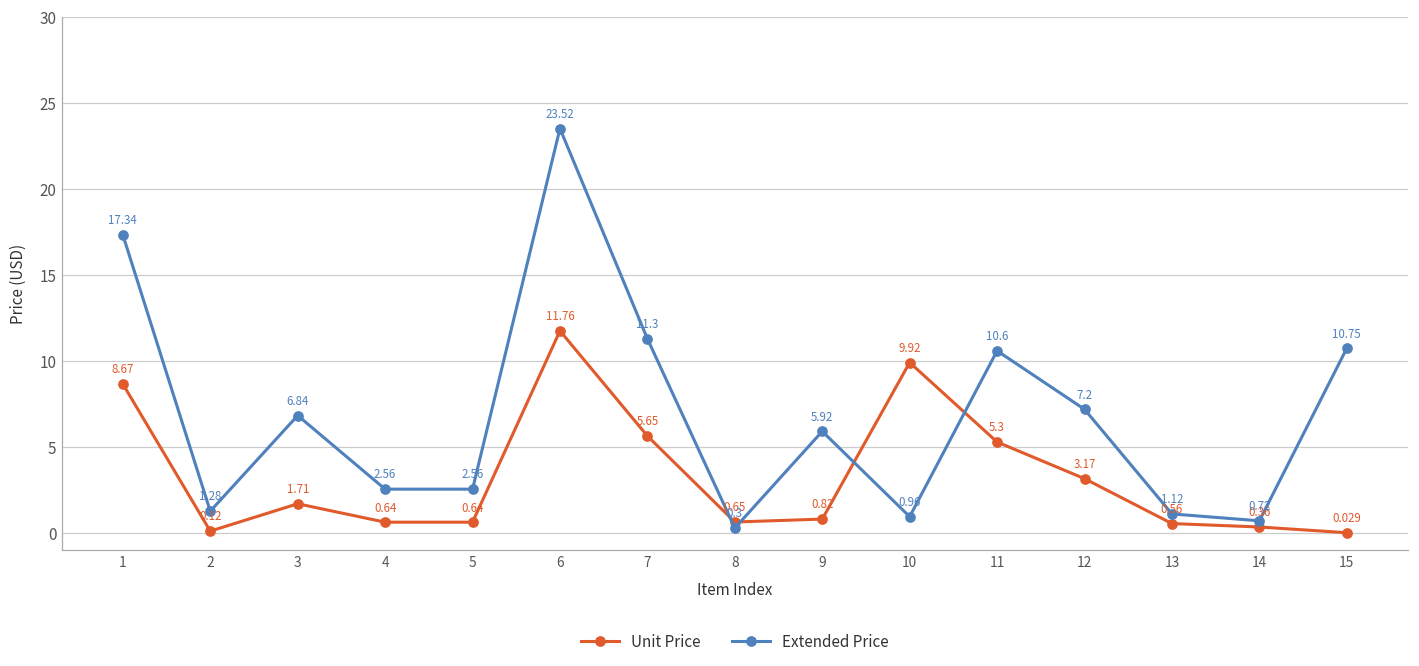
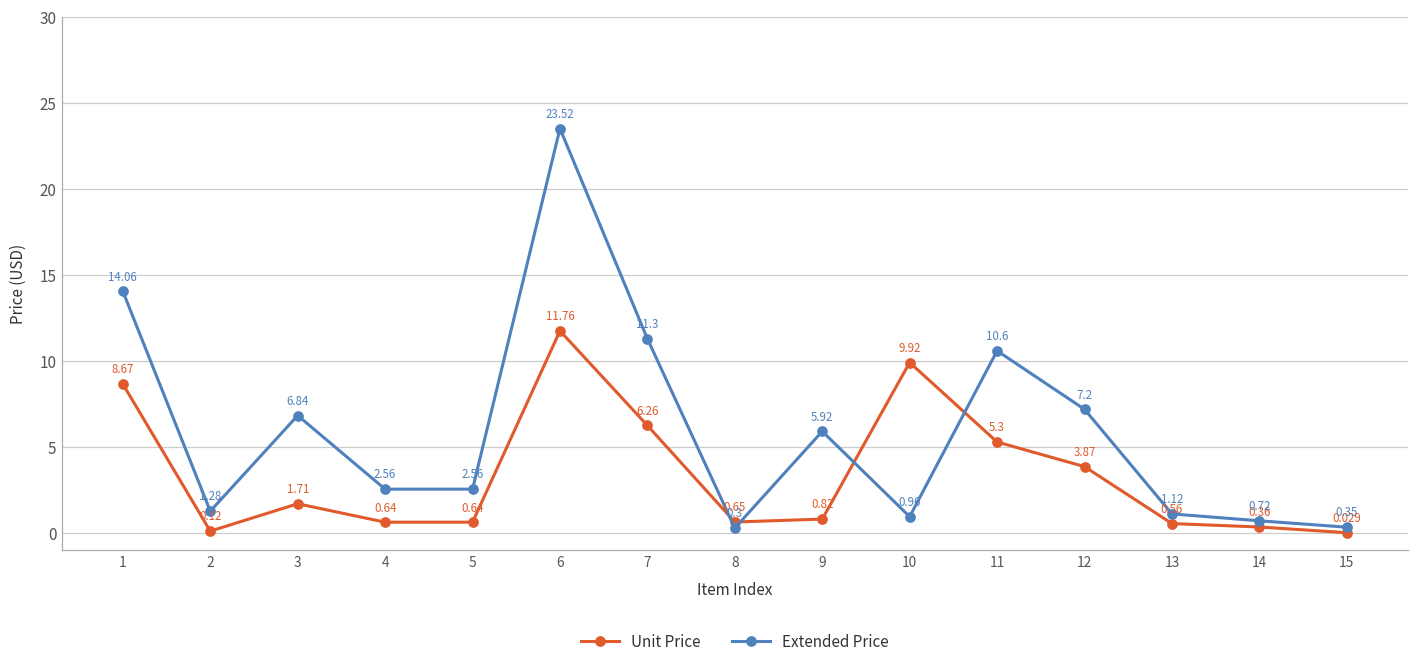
  {
    "Unit Price": {
      "1": 8.67,
      "3": 1.71,
      "4": 0.64,
      "5": 0.64,
      "6": 11.76,
-     "7": 5.65,
+     "7": 6.26,
      "9": 0.82,
      "10": 9.92,
      "11": 5.3,
-     "12": 3.17
+     "12": 3.87
    },
    "Extended Price": {
-     "1": 17.34,
+     "1": 14.06,
      "2": 1.28,
      "3": 6.84,
      "4": 2.56,
      "5": 2.56,
      "6": 23.52,
      "7": 11.3,
      "9": 5.92,
      "10": 0.96,
      "11": 10.6,
      "12": 7.2,
      "13": 1.12,
-     "15": 10.75
+     "15": 0.35
    }
  }
